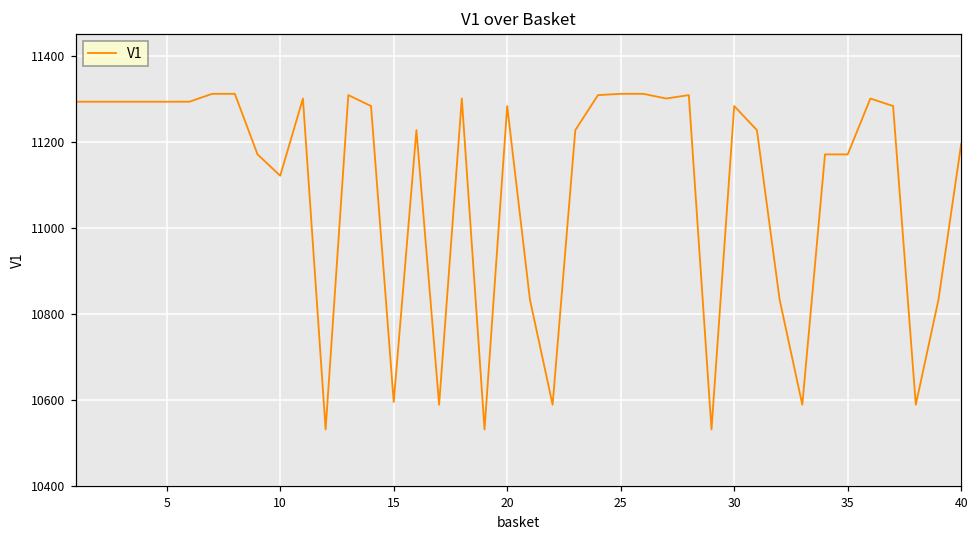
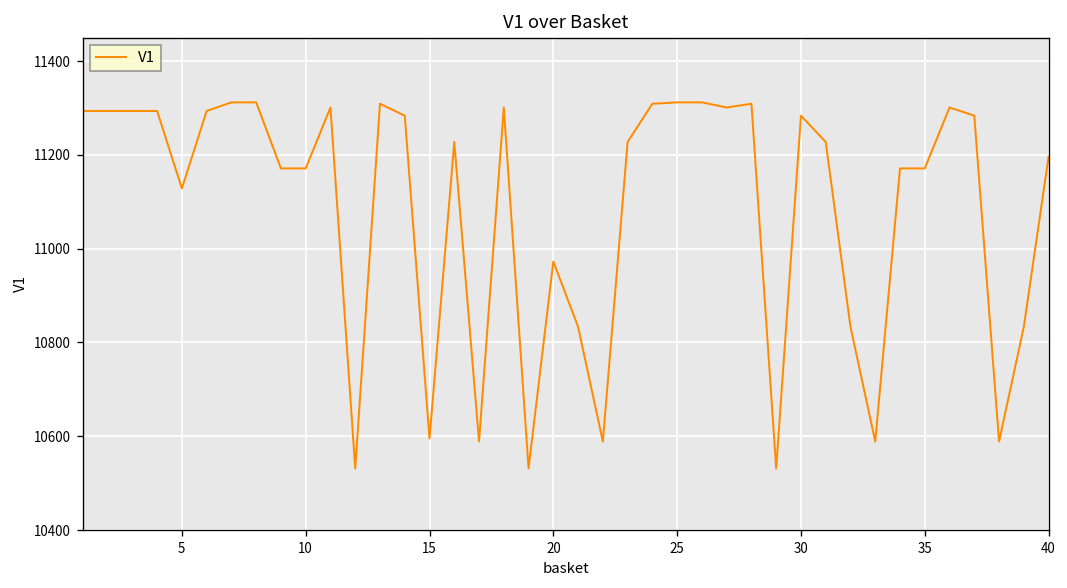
  {
-   "5": 11290,
-   "10": 11120,
+   "5": 11130,
+   "10": 11170,
    "15": 10600,
-   "20": 11280,
+   "20": 10970,
    "25": 11310,
    "30": 11280,
    "35": 11170,
    "40": 11200
  }
